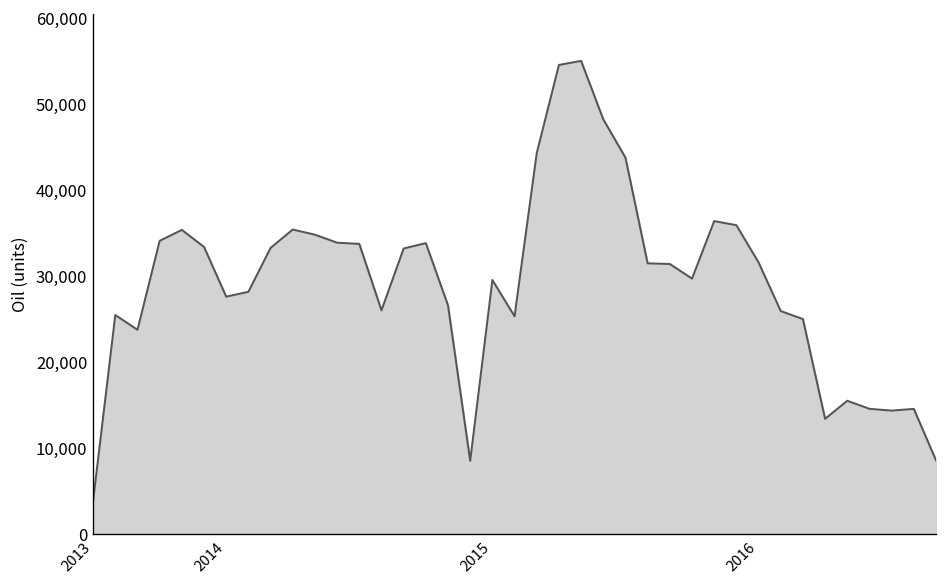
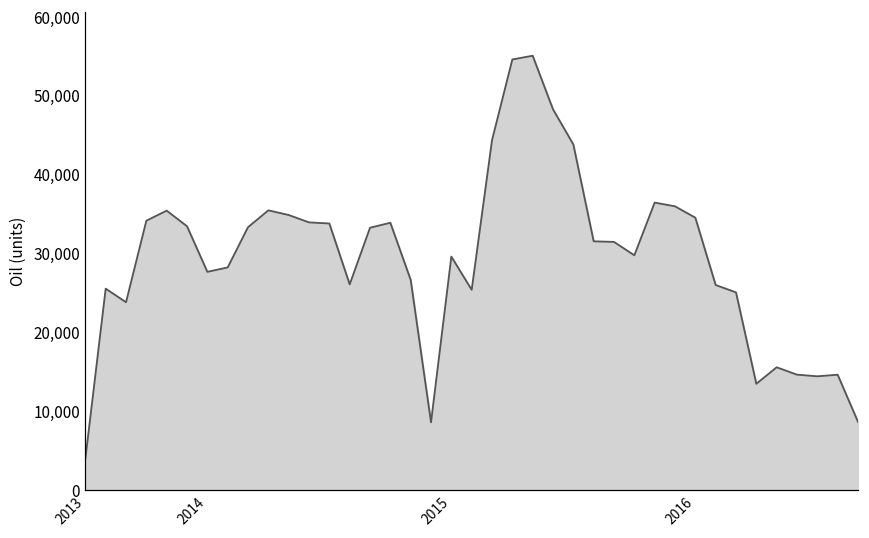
  {
    "2013": "4,000",
    "2014": "28,000",
    "2015": "30,000",
-   "2016": "32,000"
+   "2016": "34,000"
  }
